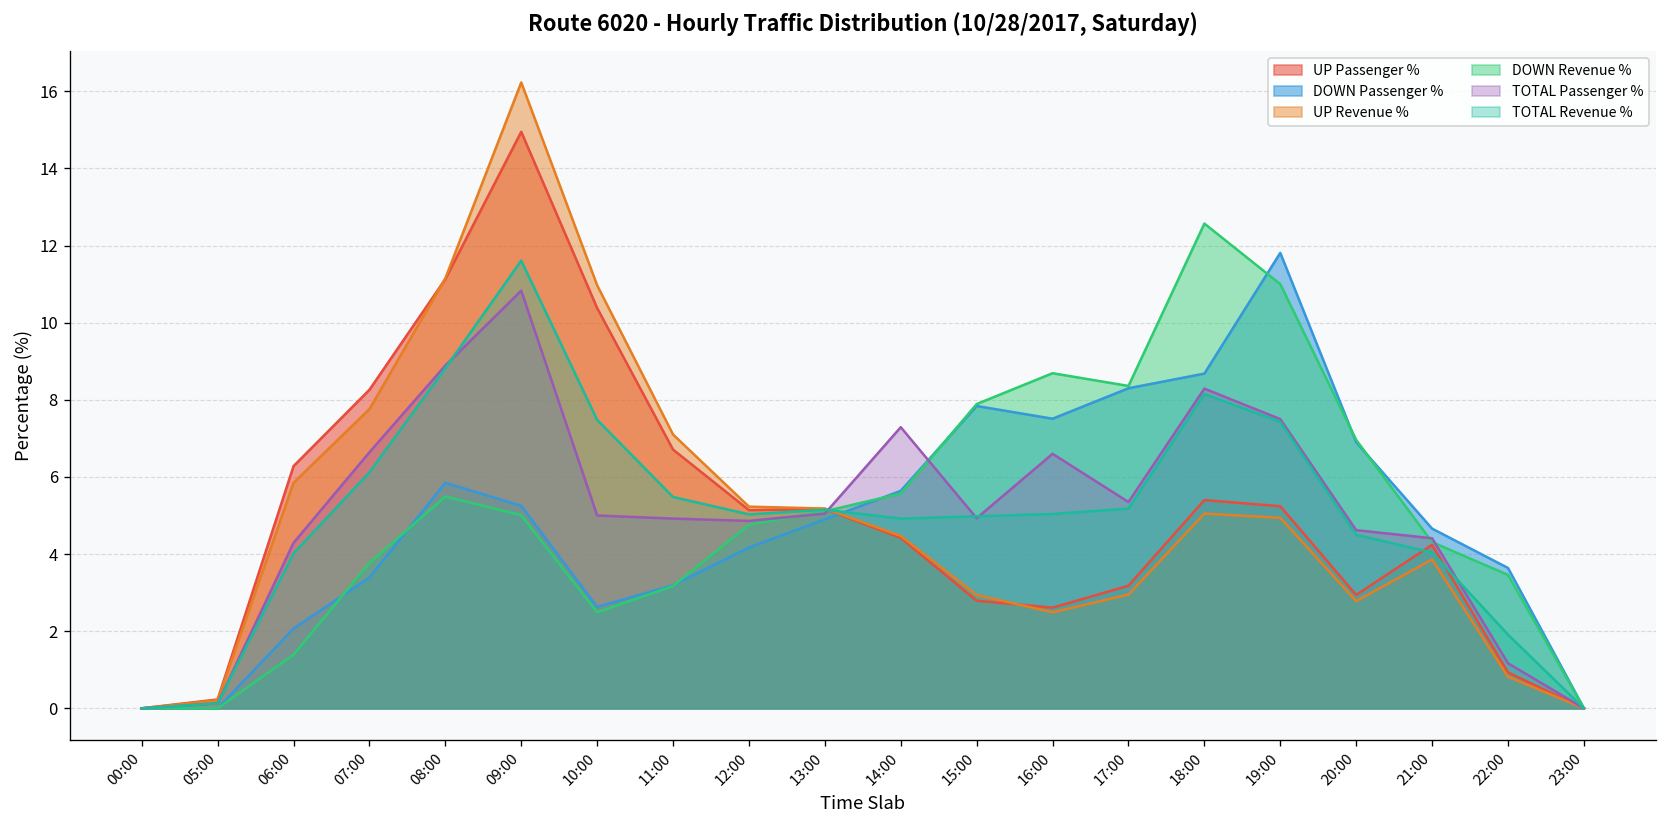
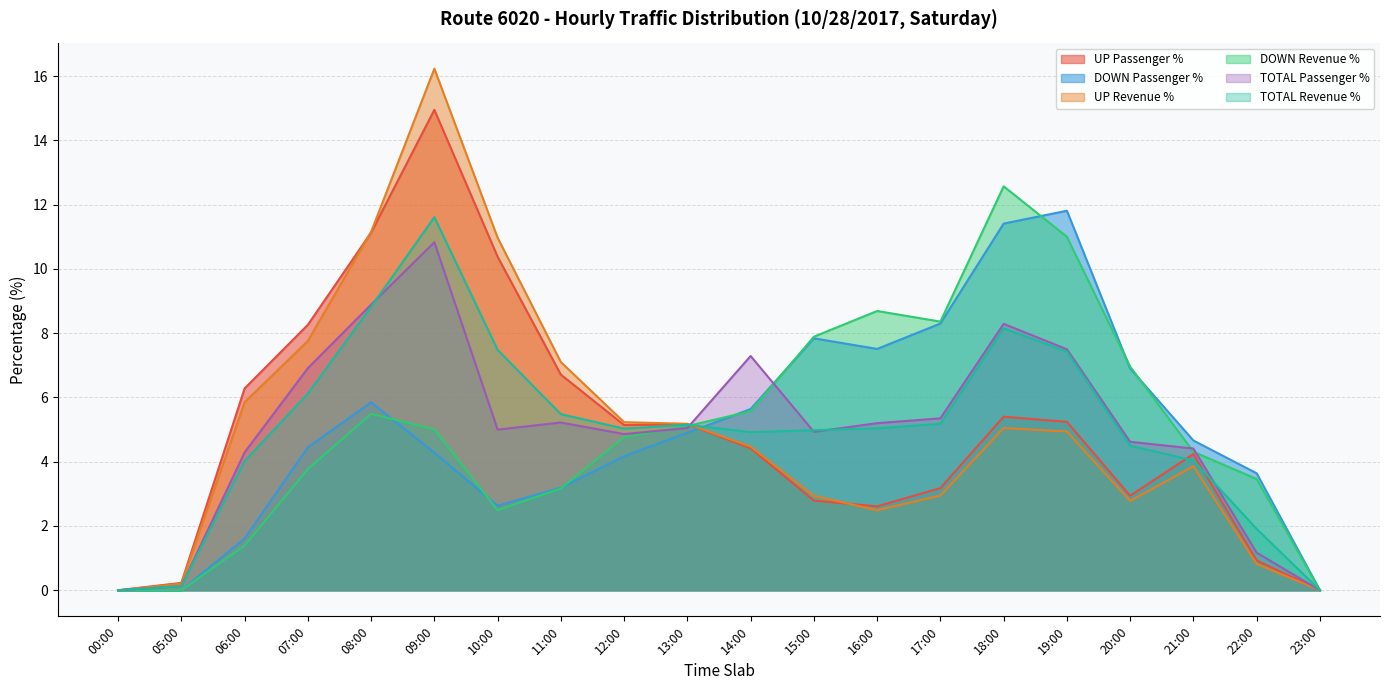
  {
    "DOWN Passenger %": {
-     "06:00": 2.1,
-     "07:00": 3.4,
+     "06:00": 1.6,
+     "07:00": 4.5,
      "08:00": 5.9,
-     "09:00": 5.3,
+     "09:00": 4.3,
      "10:00": 2.6,
      "12:00": 4.2,
      "13:00": 4.9,
      "16:00": 7.5,
-     "18:00": 8.7,
+     "18:00": 11.4,
      "19:00": 11.8,
      "21:00": 4.7,
      "22:00": 3.6
    },
    "TOTAL Passenger %": {
      "06:00": 4.3,
-     "07:00": 6.6,
+     "07:00": 6.9,
      "09:00": 10.8,
      "10:00": 5.0,
-     "11:00": 4.9,
+     "11:00": 5.2,
      "12:00": 4.9,
      "14:00": 7.3,
-     "16:00": 6.6,
+     "16:00": 5.2,
      "17:00": 5.4,
      "18:00": 8.3,
      "20:00": 4.6,
      "21:00": 4.4,
      "22:00": 1.2
    }
  }
